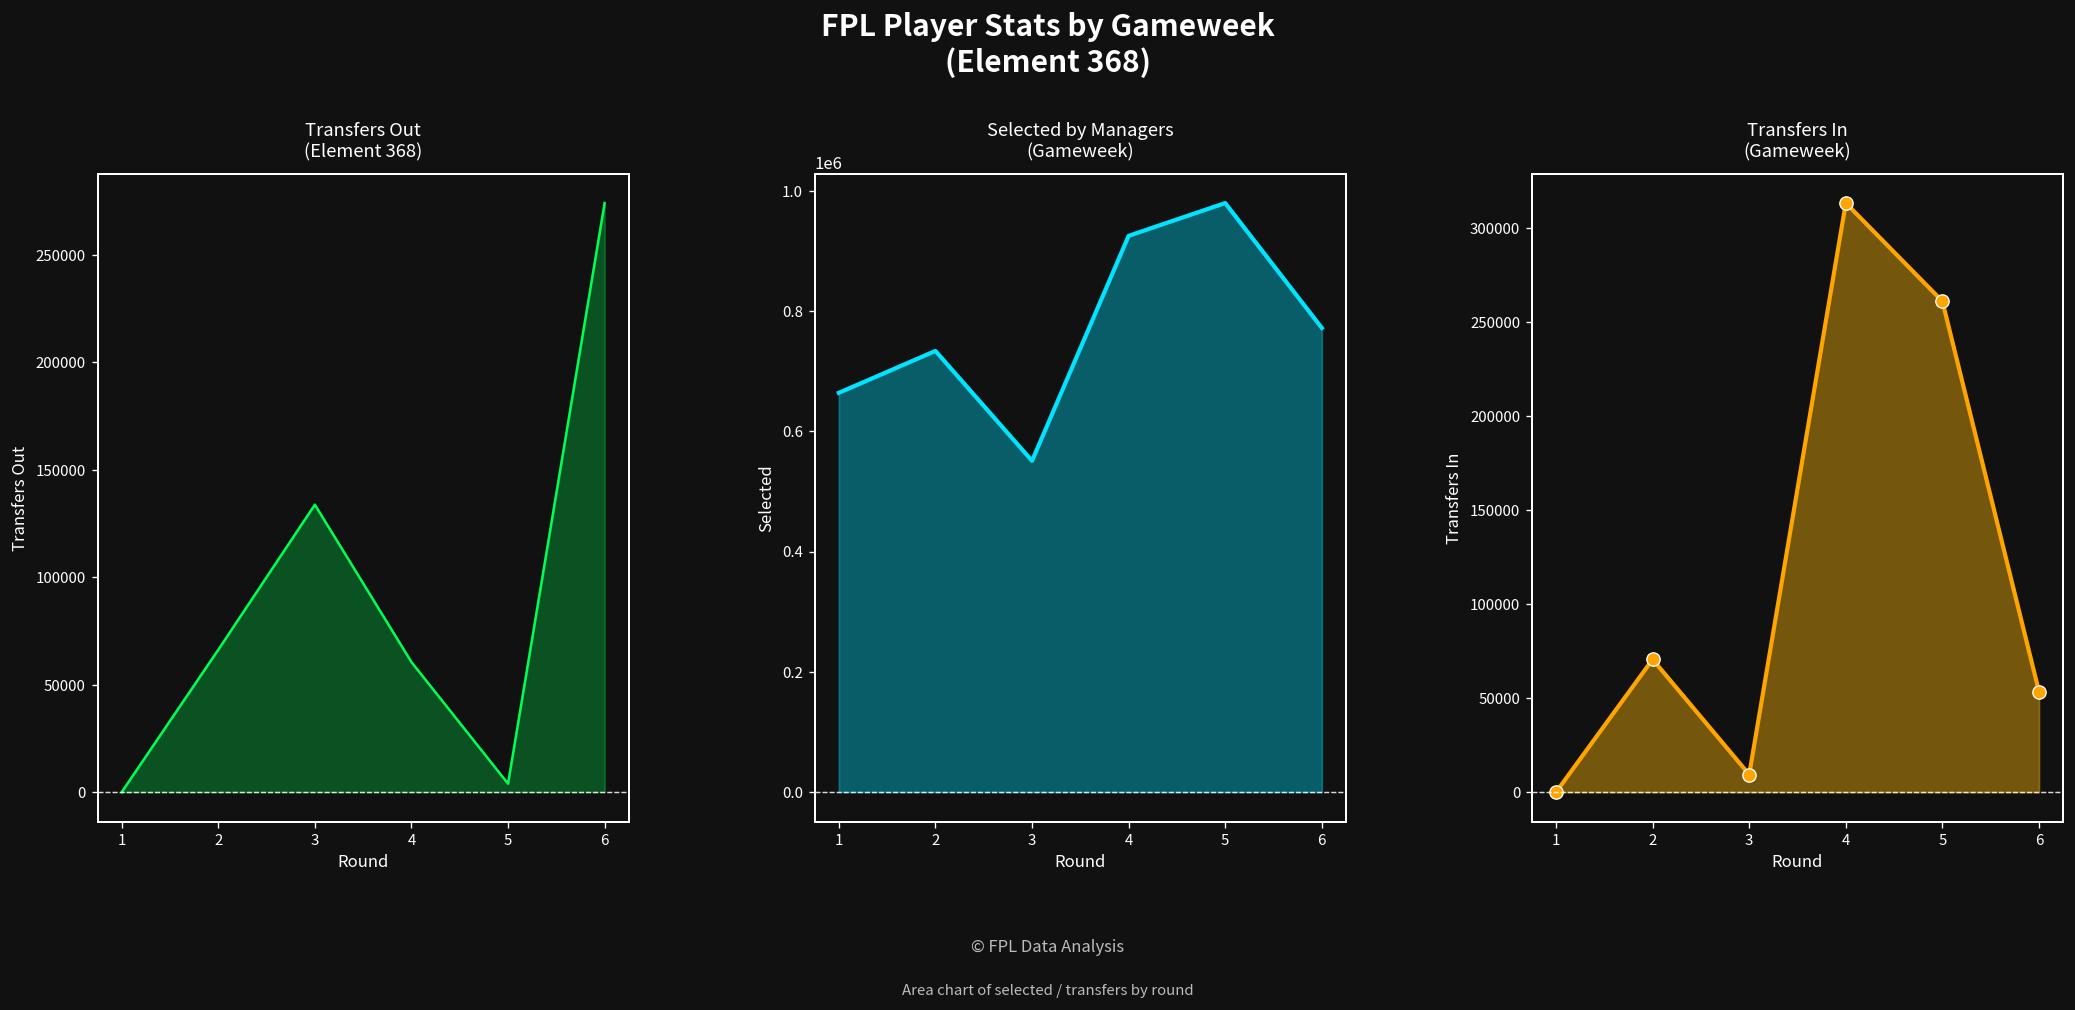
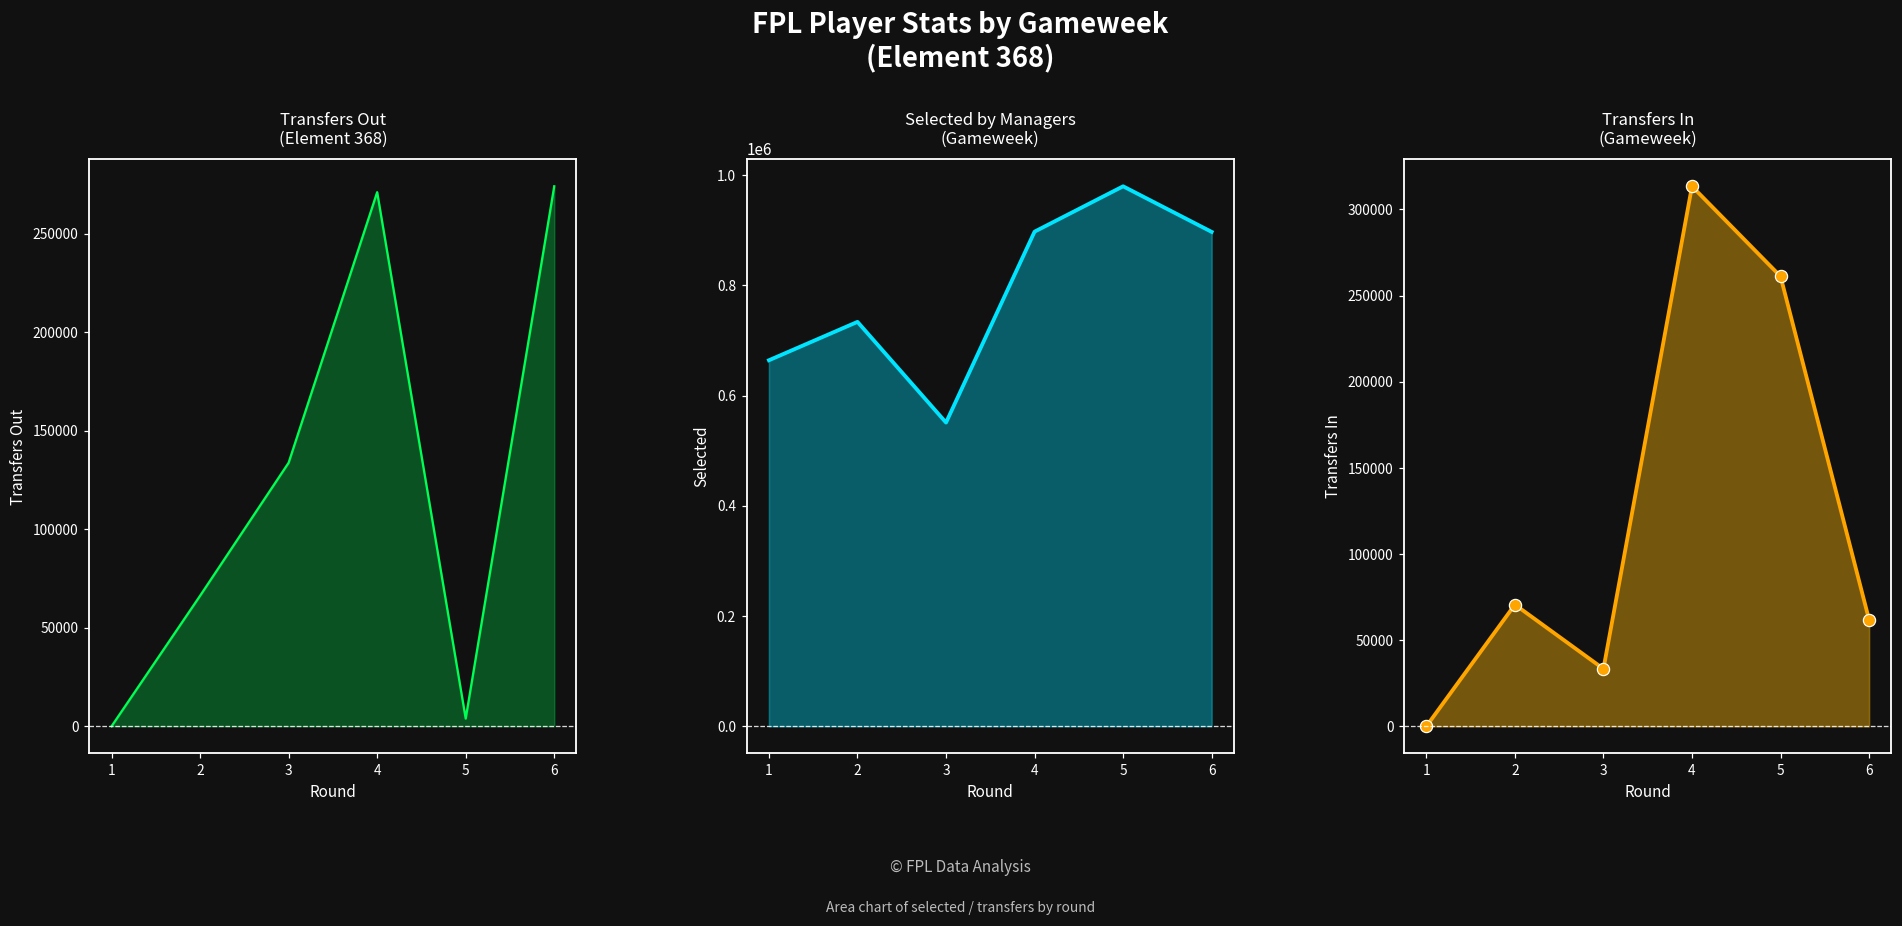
  {
    "Transfers Out (Element 368)": {
      "1": 0,
      "2": 66000,
      "3": 134000,
-     "4": 61000,
+     "4": 271000,
      "5": 4000,
      "6": 274000
    },
    "Selected by Managers (Gameweek)": {
      "1": 660000,
      "2": 730000,
      "3": 550000,
-     "4": 930000,
+     "4": 900000,
      "5": 980000,
-     "6": 770000
+     "6": 900000
    },
    "Transfers In (Gameweek)": {
      "1": 0,
      "2": 71000,
-     "3": 9000,
+     "3": 33000,
      "4": 313000,
      "5": 261000,
-     "6": 54000
+     "6": 62000
    }
  }
